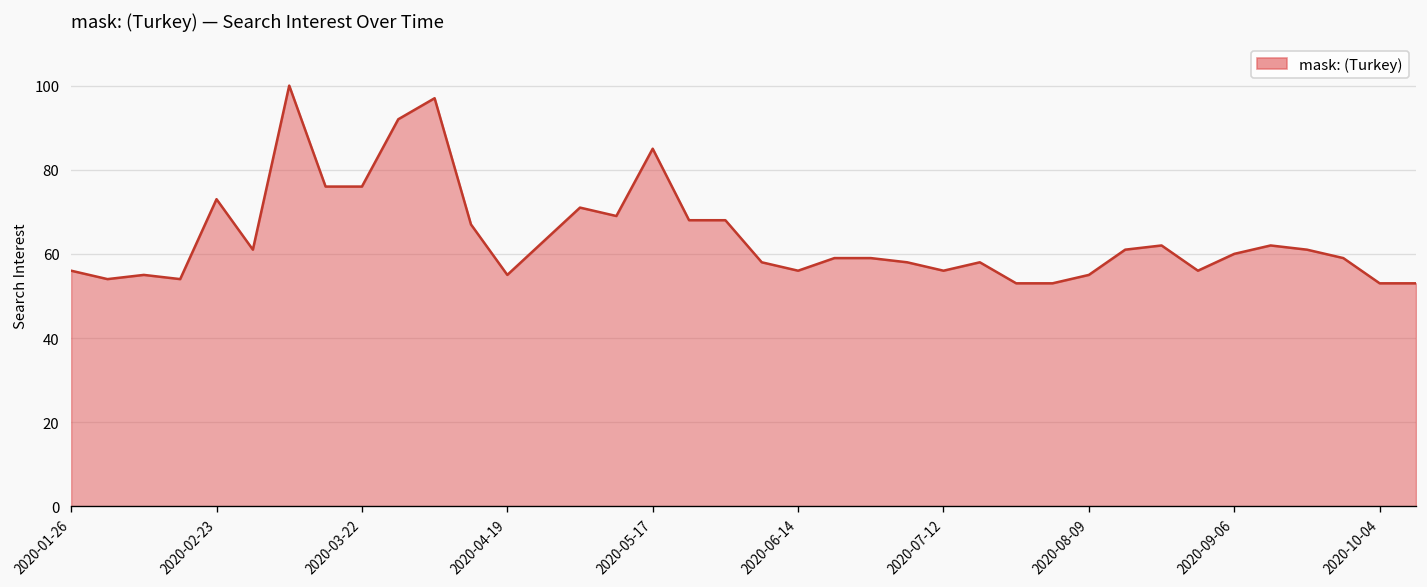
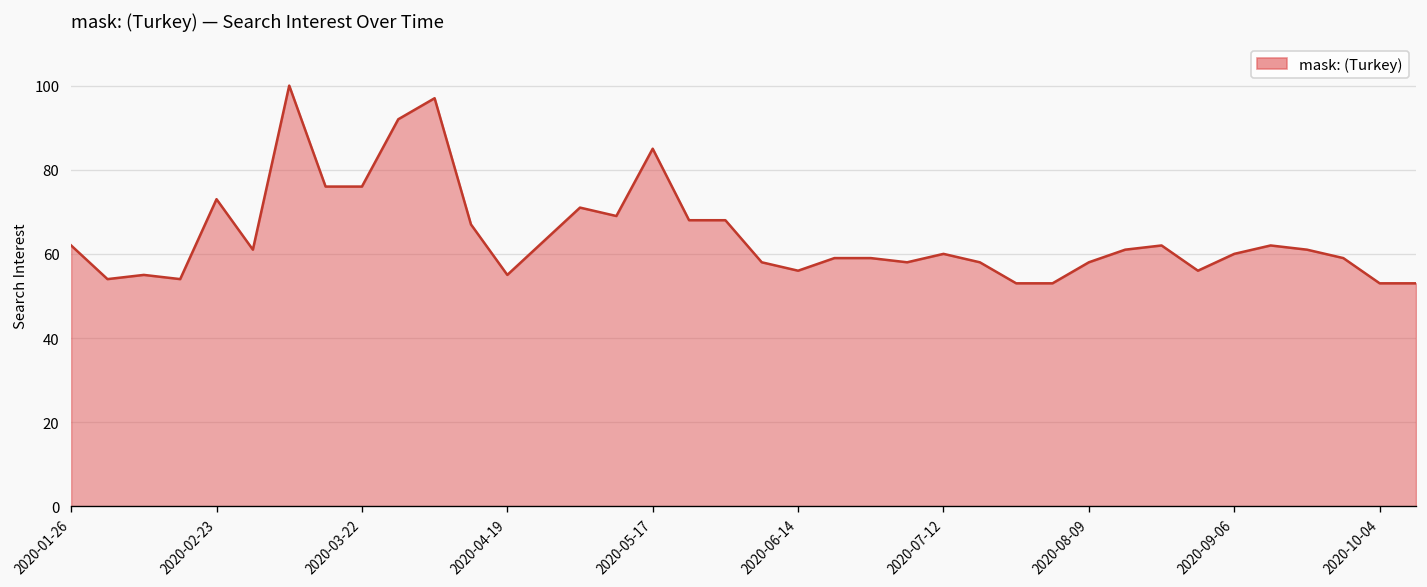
  {
-   "2020-01-26": 56,
+   "2020-01-26": 62,
    "2020-02-23": 73,
    "2020-03-22": 76,
    "2020-04-19": 55,
    "2020-05-17": 85,
    "2020-06-14": 56,
-   "2020-07-12": 56,
-   "2020-08-09": 55,
+   "2020-07-12": 60,
+   "2020-08-09": 58,
    "2020-09-06": 60,
    "2020-10-04": 53
  }
